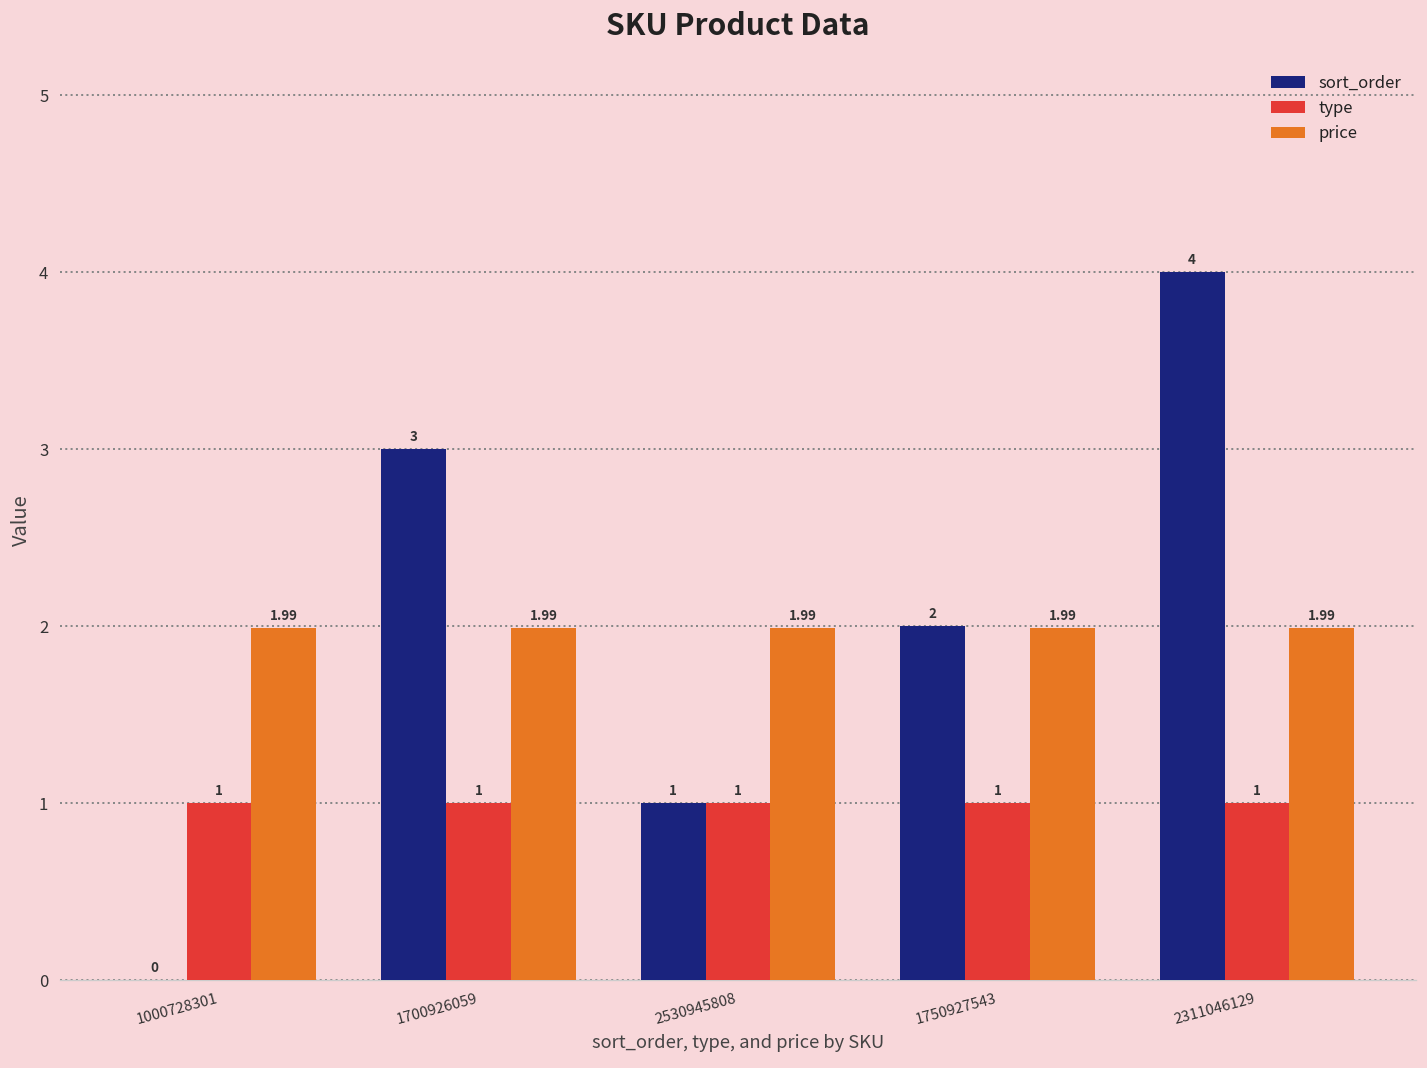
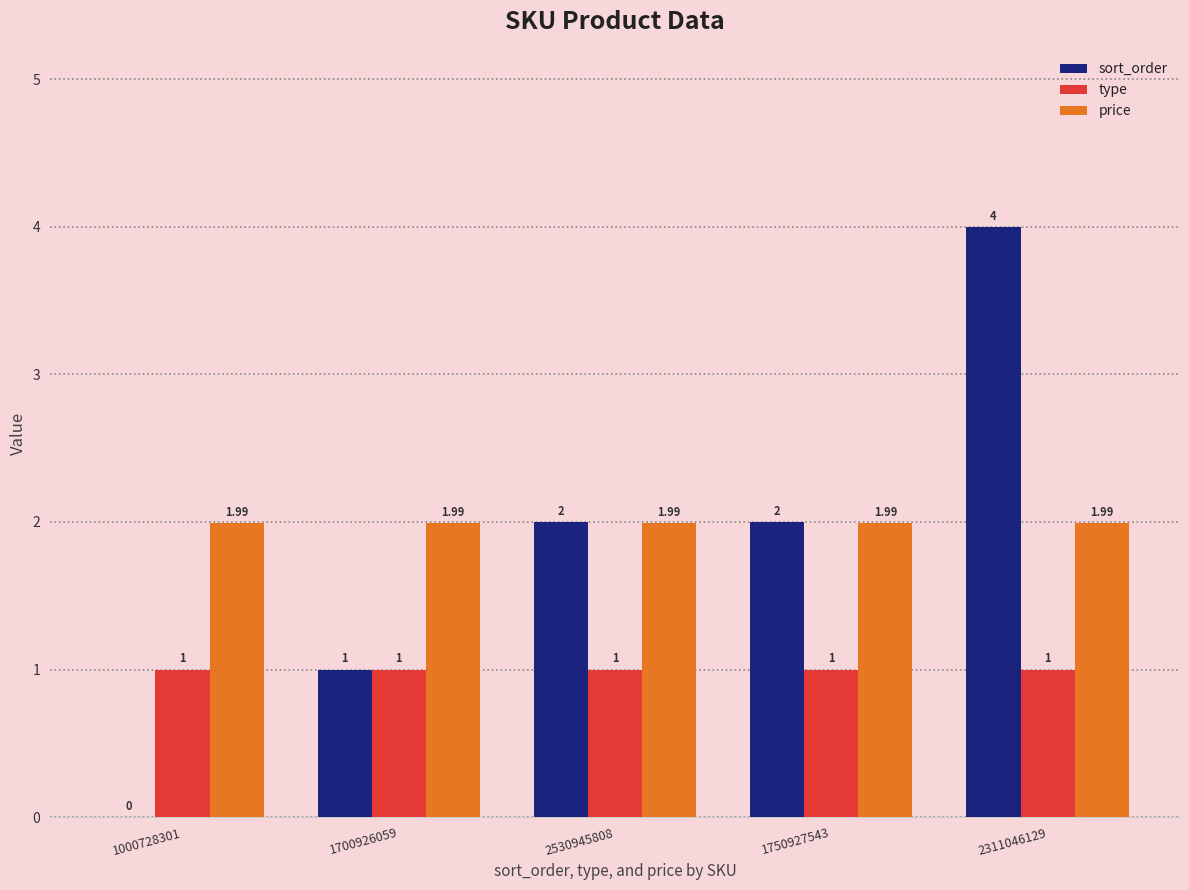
  {
    "sort_order": {
      "1000728301": 0,
-     "1700926059": 3,
-     "2530945808": 1,
+     "1700926059": 1,
+     "2530945808": 2,
      "1750927543": 2,
      "2311046129": 4
    },
    "type": {
      "1000728301": 1,
      "1700926059": 1,
      "2530945808": 1,
      "1750927543": 1,
      "2311046129": 1
    },
    "price": {
      "1000728301": 1.99,
      "1700926059": 1.99,
      "2530945808": 1.99,
      "1750927543": 1.99,
      "2311046129": 1.99
    }
  }
